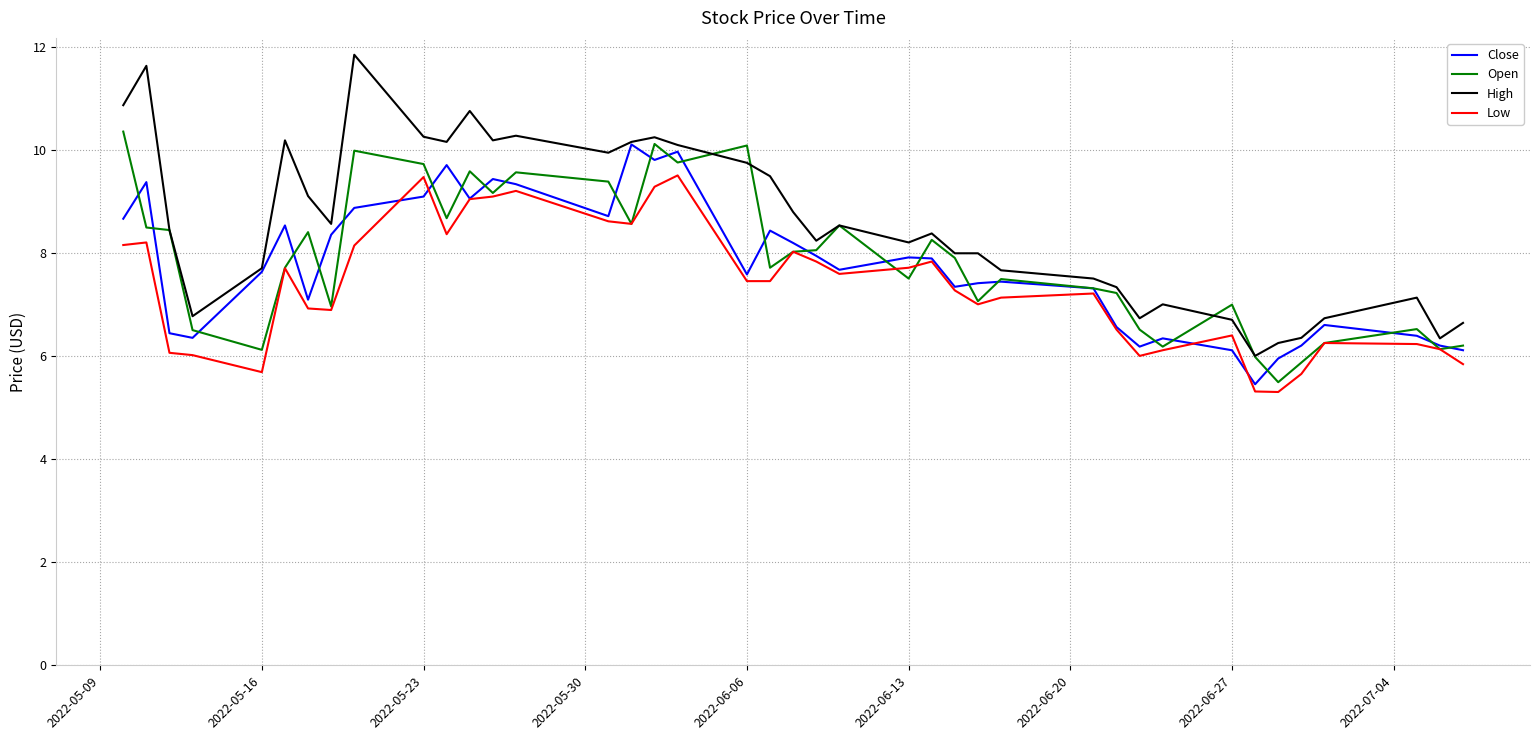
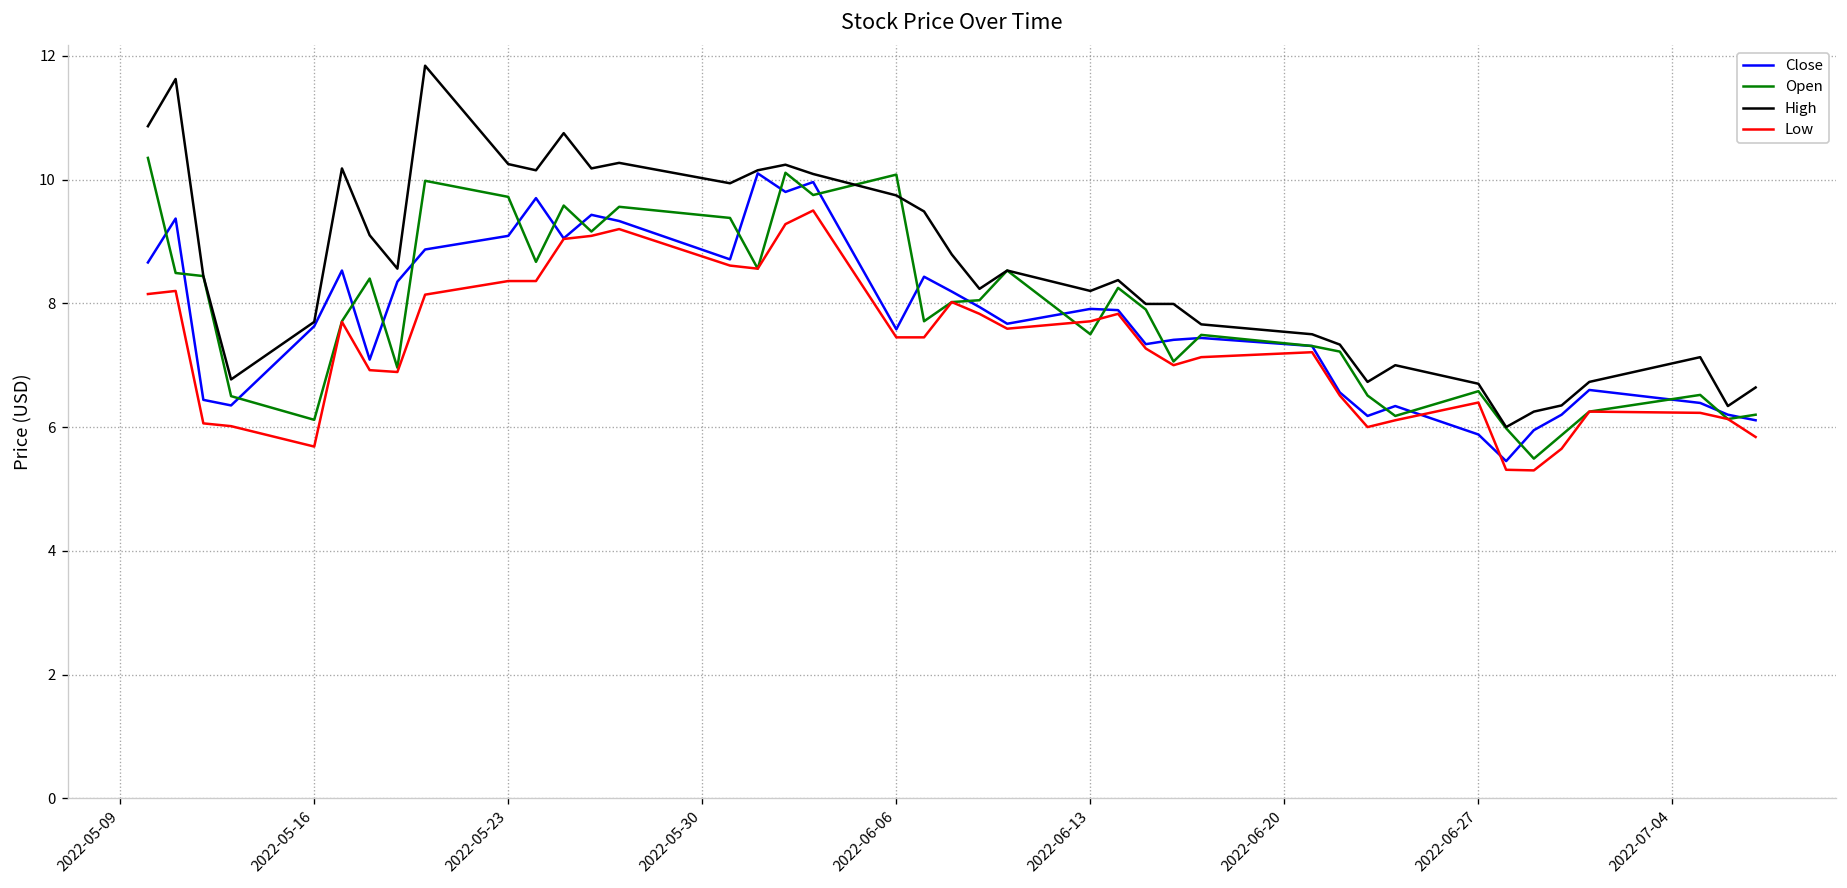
  {
    "Close": {
      "2022-05-16": 7.6,
      "2022-05-23": 9.1,
      "2022-06-06": 7.6,
      "2022-06-13": 7.9,
-     "2022-06-27": 6.1
+     "2022-06-27": 5.9
    },
    "Open": {
      "2022-05-16": 6.1,
      "2022-05-23": 9.7,
      "2022-06-06": 10.1,
      "2022-06-13": 7.5,
-     "2022-06-27": 7.0
+     "2022-06-27": 6.6
    },
    "High": {
      "2022-05-16": 7.7,
      "2022-05-23": 10.3,
      "2022-06-06": 9.7,
      "2022-06-13": 8.2,
      "2022-06-27": 6.7
    },
    "Low": {
      "2022-05-16": 5.7,
-     "2022-05-23": 9.5,
+     "2022-05-23": 8.4,
      "2022-06-06": 7.4,
      "2022-06-13": 7.7,
      "2022-06-27": 6.4
    }
  }
